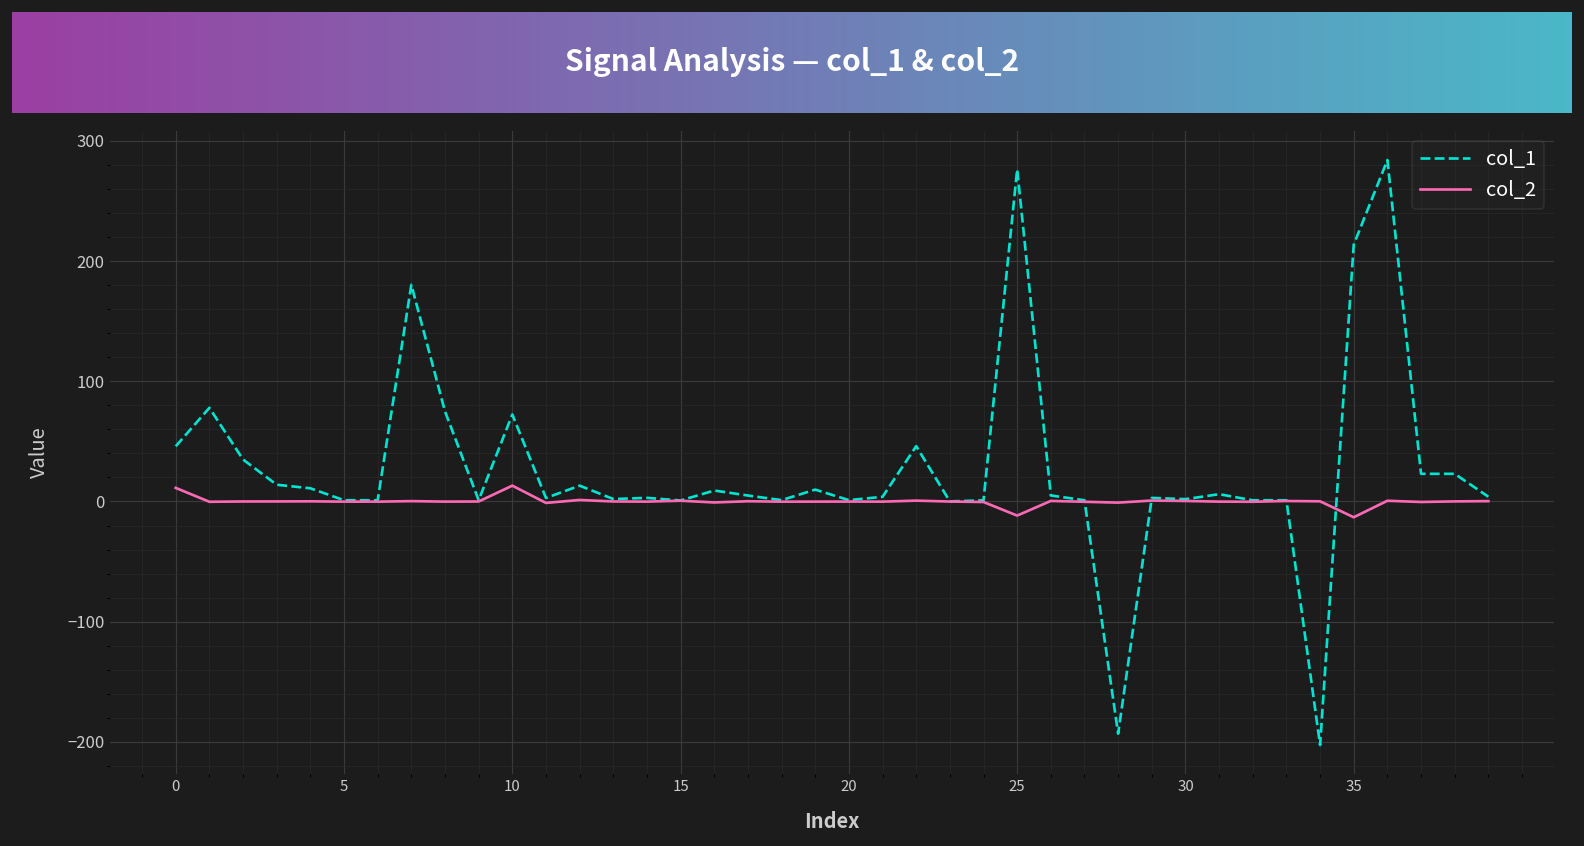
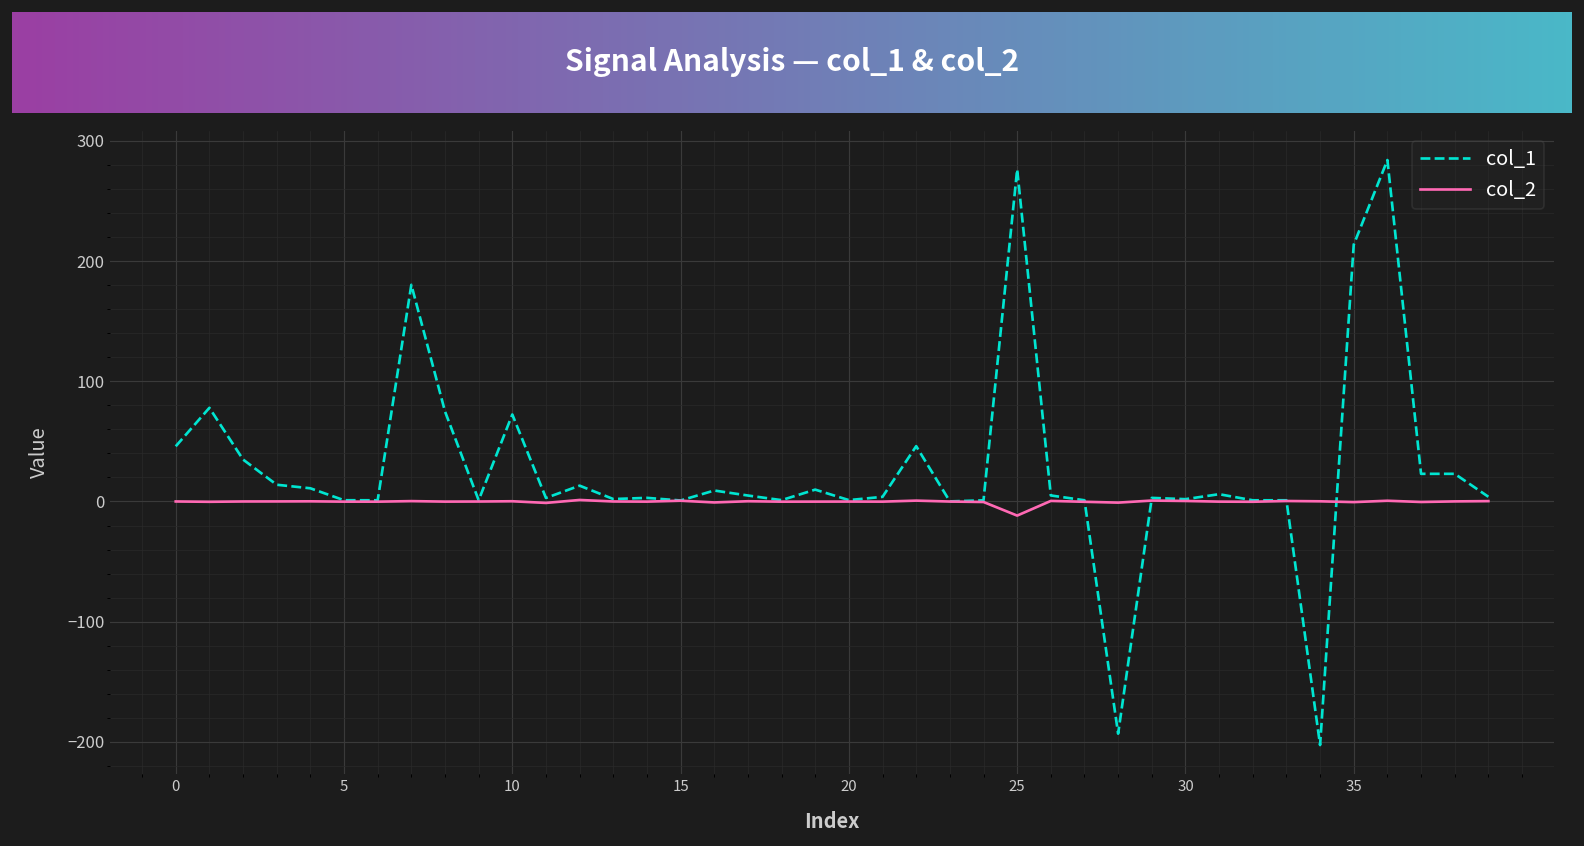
  {
    "col_1": {
      "0": 46,
      "10": 72,
      "25": 276,
      "35": 214
    },
    "col_2": {
-     "0": 11,
-     "10": 13,
+     "0": 0,
+     "10": 0,
      "25": -12,
-     "35": -13
+     "35": -1
    }
  }
